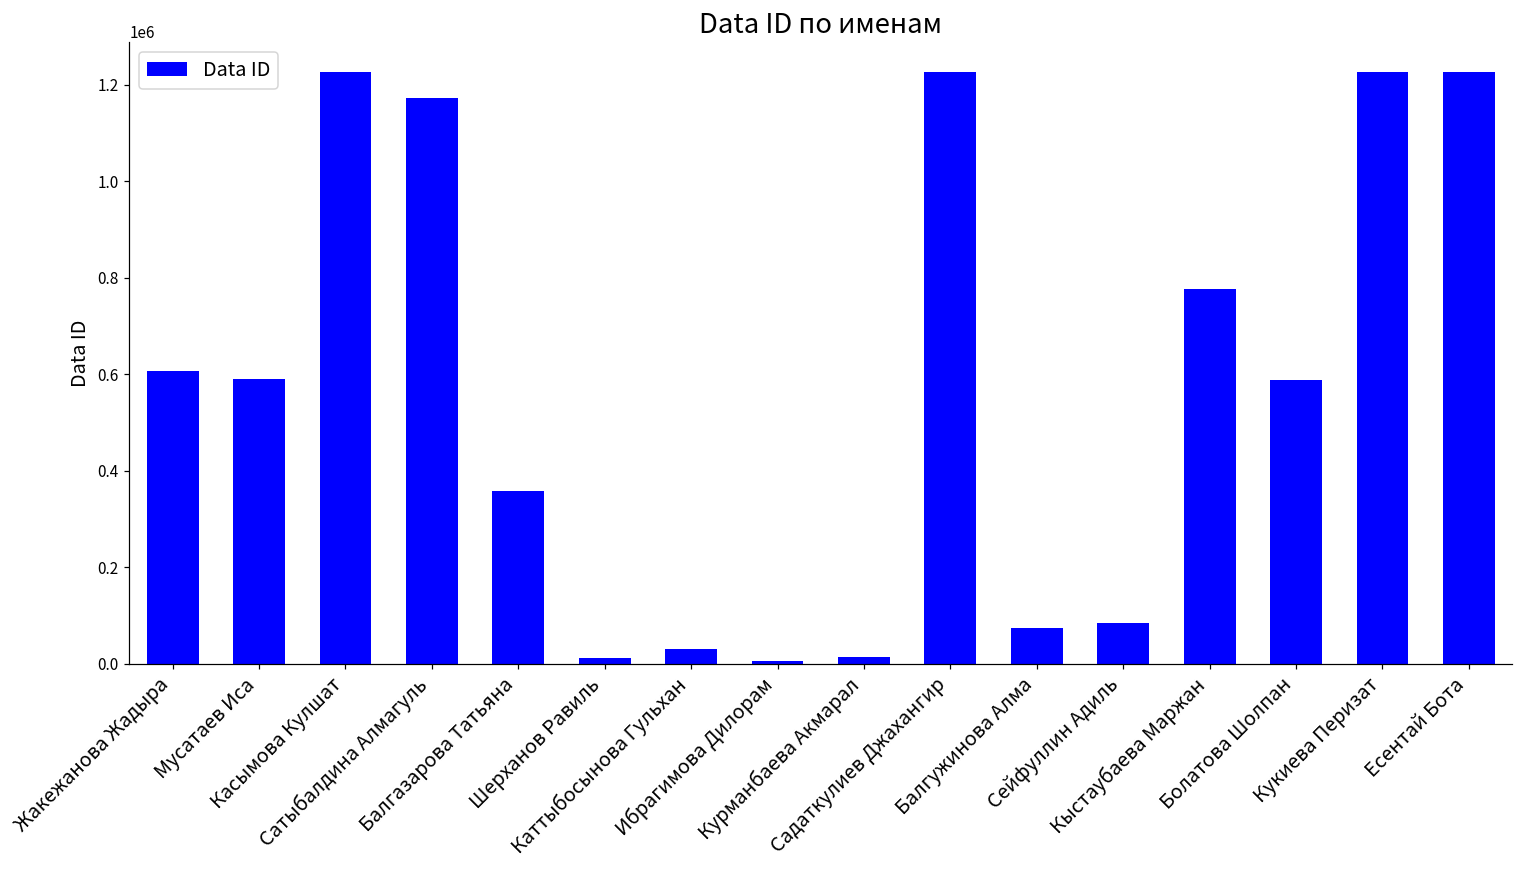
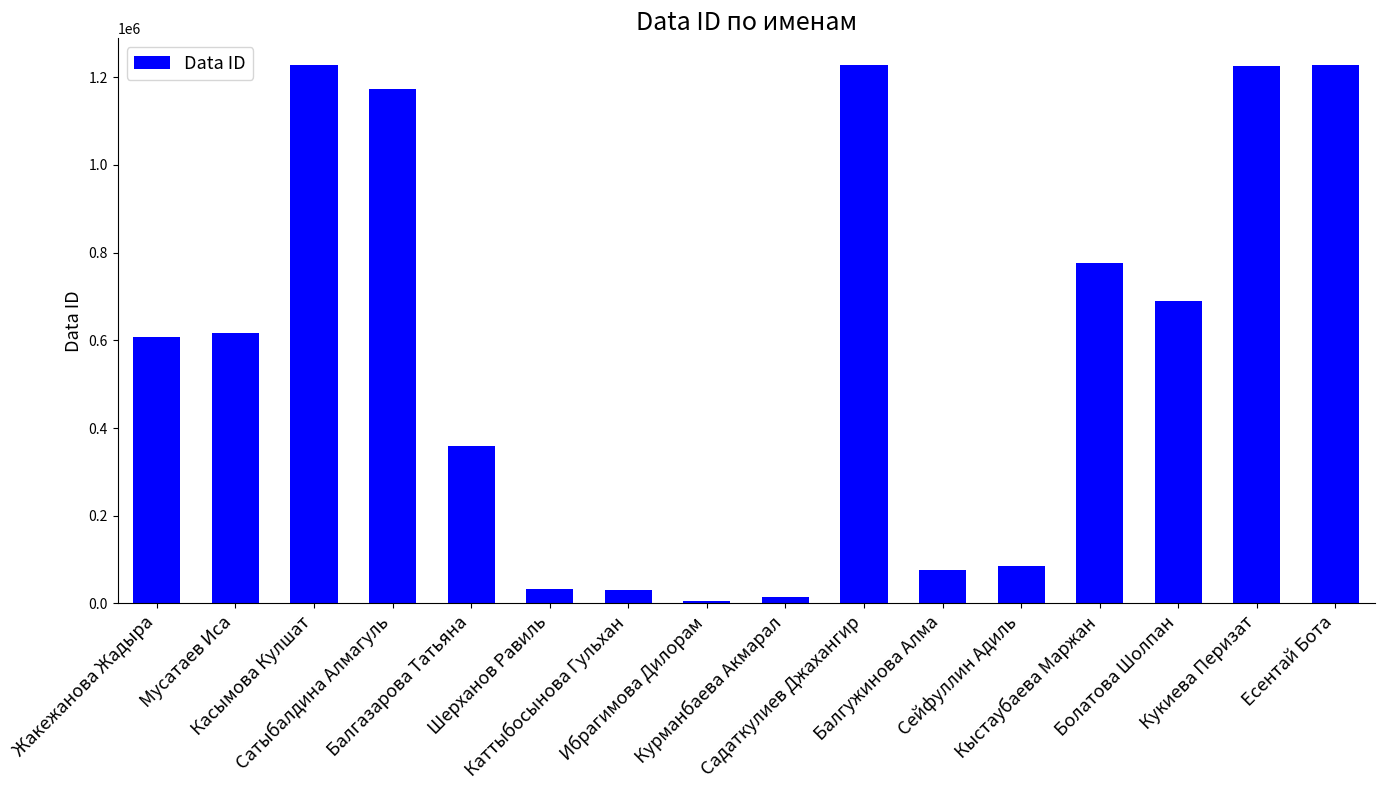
  {
    "Жакежанова Жадыра": 610000,
-   "Мусатаев Иса": 590000,
+   "Мусатаев Иса": 620000,
    "Касымова Кулшат": 1230000,
    "Сатыбалдина Алмагуль": 1170000,
    "Балгазарова Татьяна": 360000,
-   "Шерханов Равиль": 10000,
+   "Шерханов Равиль": 30000,
    "Каттыбосынова Гульхан": 30000,
    "Курманбаева Акмарал": 10000,
    "Садаткулиев Джахангир": 1230000,
    "Балгужинова Алма": 80000,
    "Сейфуллин Адиль": 90000,
    "Кыстаубаева Маржан": 780000,
-   "Болатова Шолпан": 590000,
+   "Болатова Шолпан": 690000,
    "Кукиева Перизат": 1230000,
    "Есентай Бота": 1230000
  }
